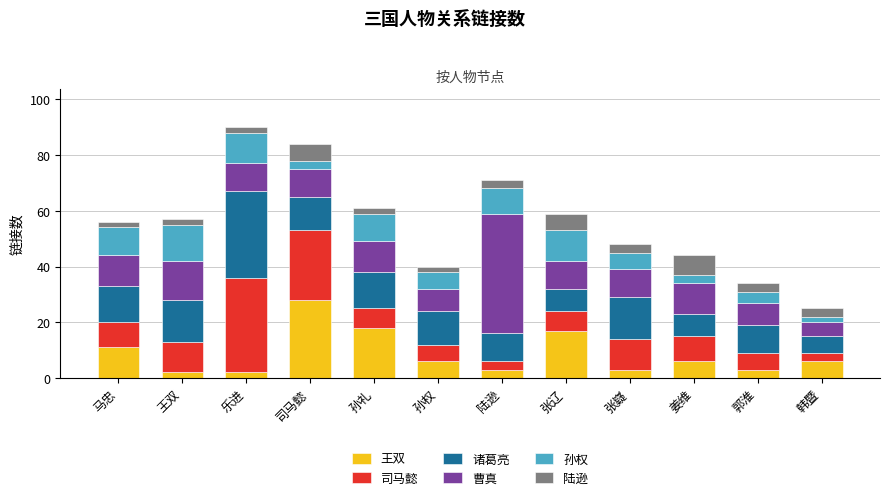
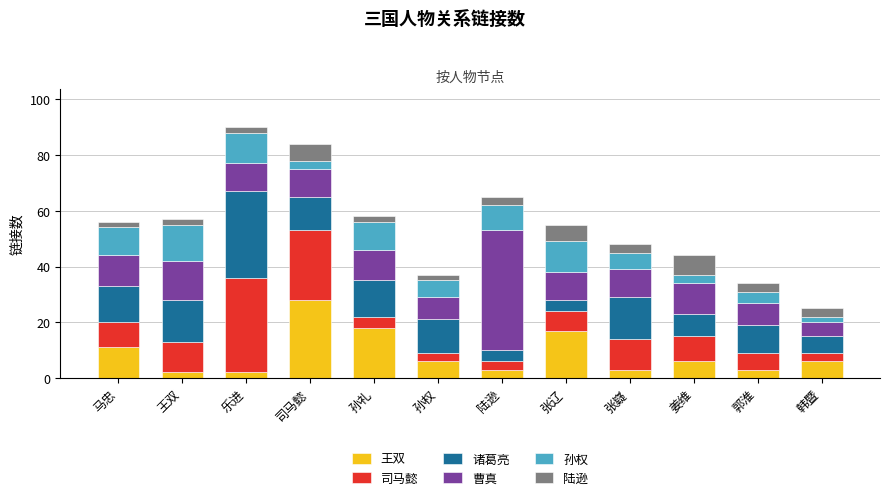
  {
    "王双": {
      "马忠": 11,
      "王双": 2,
      "乐进": 2,
      "司马懿": 28,
      "孙礼": 18,
      "孙权": 6,
      "陆逊": 3,
      "张辽": 17,
      "张嶷": 3,
      "姜维": 6,
      "郭淮": 3,
      "韩暨": 6
    },
    "司马懿": {
      "马忠": 9,
      "王双": 11,
      "乐进": 34,
      "司马懿": 25,
-     "孙礼": 7,
-     "孙权": 6,
+     "孙礼": 4,
+     "孙权": 3,
      "陆逊": 3,
      "张辽": 7,
      "张嶷": 11,
      "姜维": 9,
      "郭淮": 6,
      "韩暨": 3
    },
    "诸葛亮": {
      "马忠": 13,
      "王双": 15,
      "乐进": 31,
      "司马懿": 12,
      "孙礼": 13,
      "孙权": 12,
-     "陆逊": 10,
-     "张辽": 8,
+     "陆逊": 4,
+     "张辽": 4,
      "张嶷": 15,
      "姜维": 8,
      "郭淮": 10,
      "韩暨": 6
    },
    "曹真": {
      "马忠": 11,
      "王双": 14,
      "乐进": 10,
      "司马懿": 10,
      "孙礼": 11,
      "孙权": 8,
      "陆逊": 43,
      "张辽": 10,
      "张嶷": 10,
      "姜维": 11,
      "郭淮": 8,
      "韩暨": 5
    },
    "孙权": {
      "马忠": 10,
      "王双": 13,
      "乐进": 11,
      "司马懿": 3,
      "孙礼": 10,
      "孙权": 6,
      "陆逊": 9,
      "张辽": 11,
      "张嶷": 6,
      "姜维": 3,
      "郭淮": 4,
      "韩暨": 2
    },
    "陆逊": {
      "马忠": 2,
      "王双": 2,
      "乐进": 2,
      "司马懿": 6,
      "孙礼": 2,
      "孙权": 2,
      "陆逊": 3,
      "张辽": 6,
      "张嶷": 3,
      "姜维": 7,
      "郭淮": 3,
      "韩暨": 3
    }
  }
